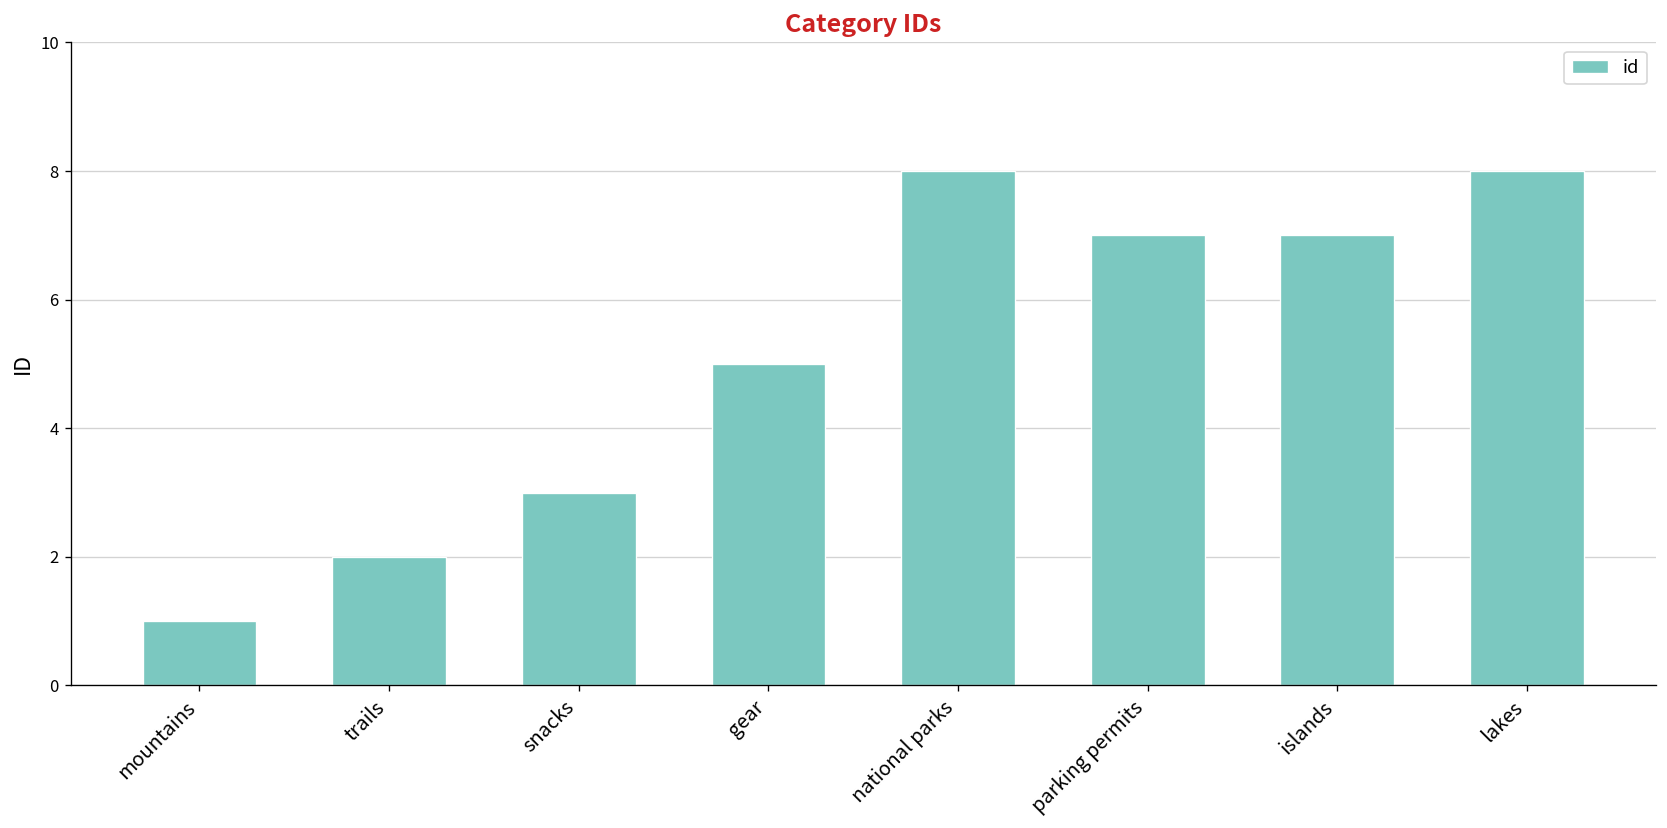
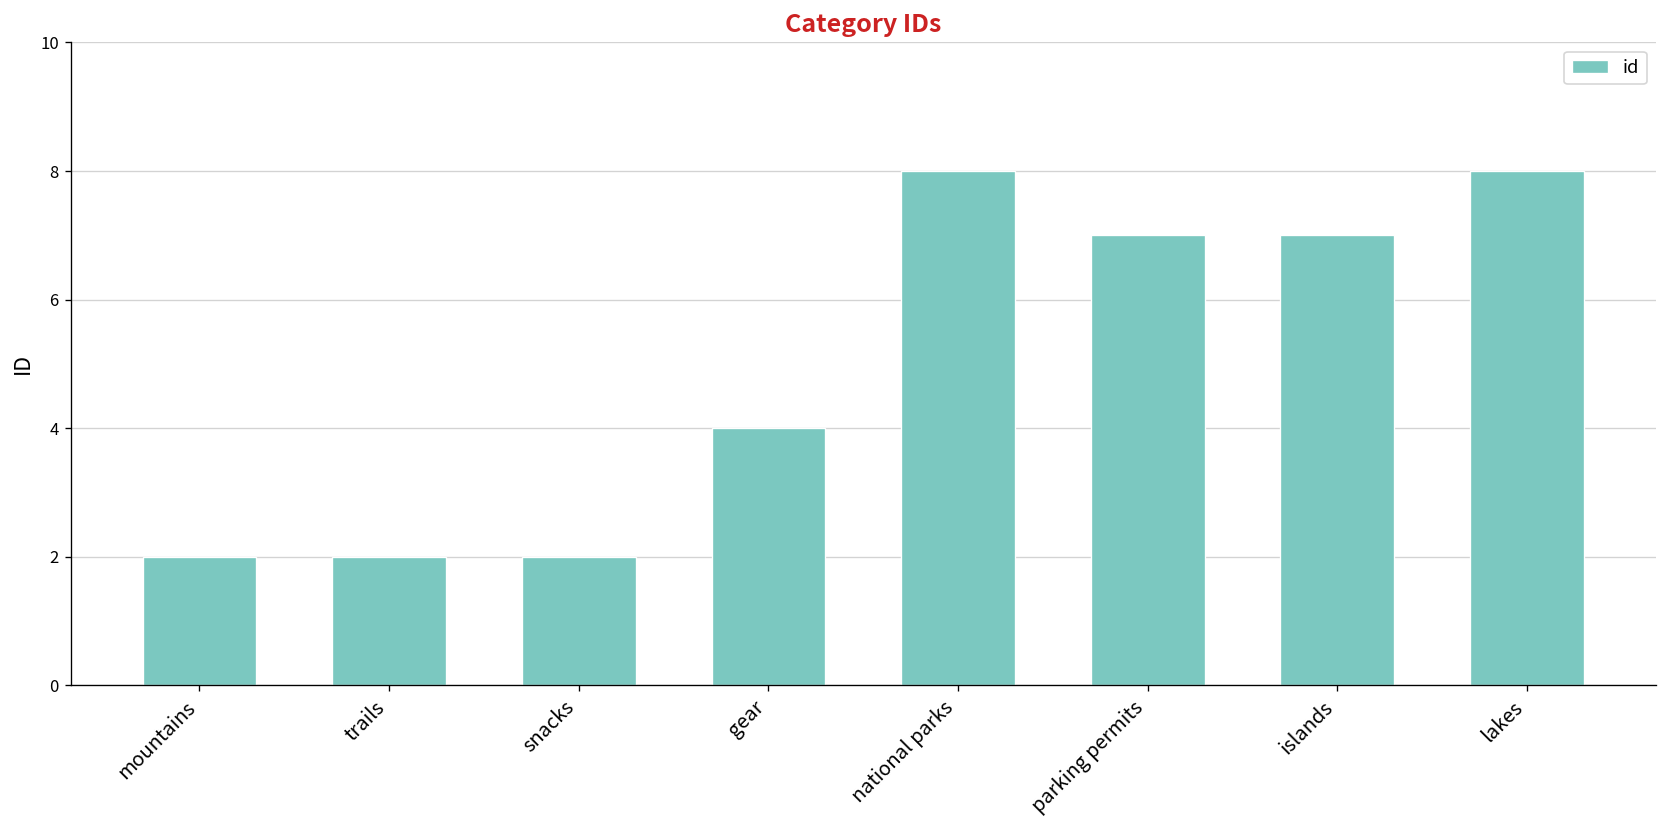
  {
-   "mountains": 1,
+   "mountains": 2,
    "trails": 2,
-   "snacks": 3,
-   "gear": 5,
+   "snacks": 2,
+   "gear": 4,
    "national parks": 8,
    "parking permits": 7,
    "islands": 7,
    "lakes": 8
  }
